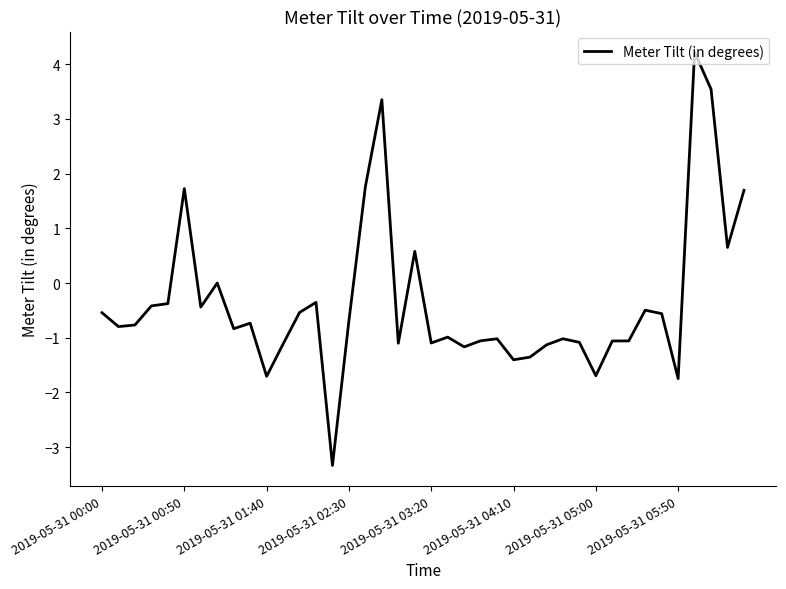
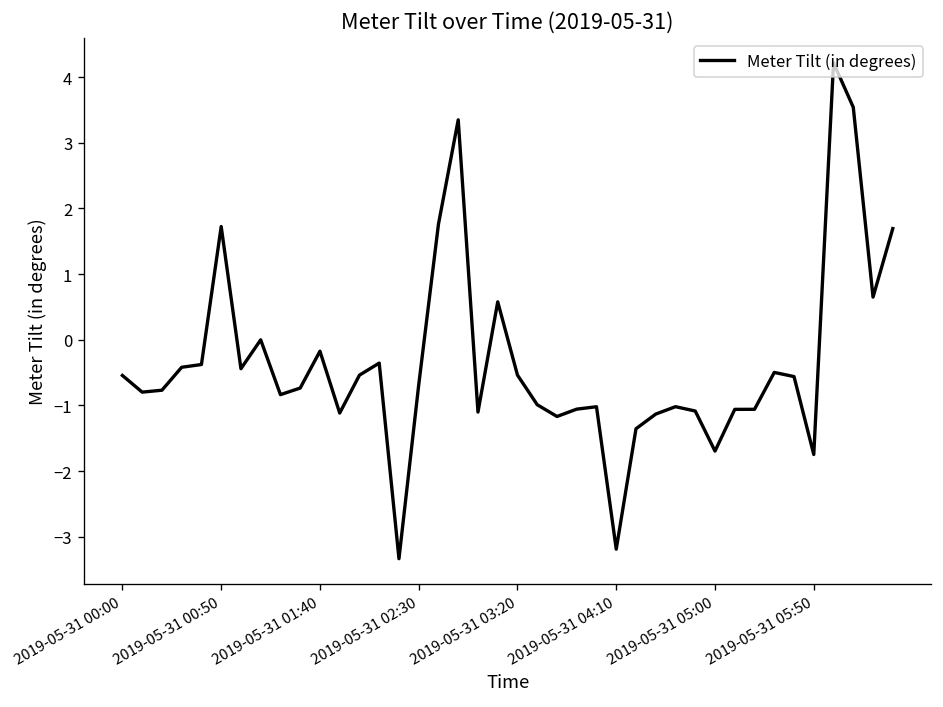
  {
    "2019-05-31 00:00": -0.5,
    "2019-05-31 00:50": 1.7,
-   "2019-05-31 01:40": -1.7,
+   "2019-05-31 01:40": -0.2,
    "2019-05-31 02:30": -0.7,
-   "2019-05-31 03:20": -1.1,
-   "2019-05-31 04:10": -1.4,
+   "2019-05-31 03:20": -0.5,
+   "2019-05-31 04:10": -3.2,
    "2019-05-31 05:00": -1.7,
    "2019-05-31 05:50": -1.7
  }
